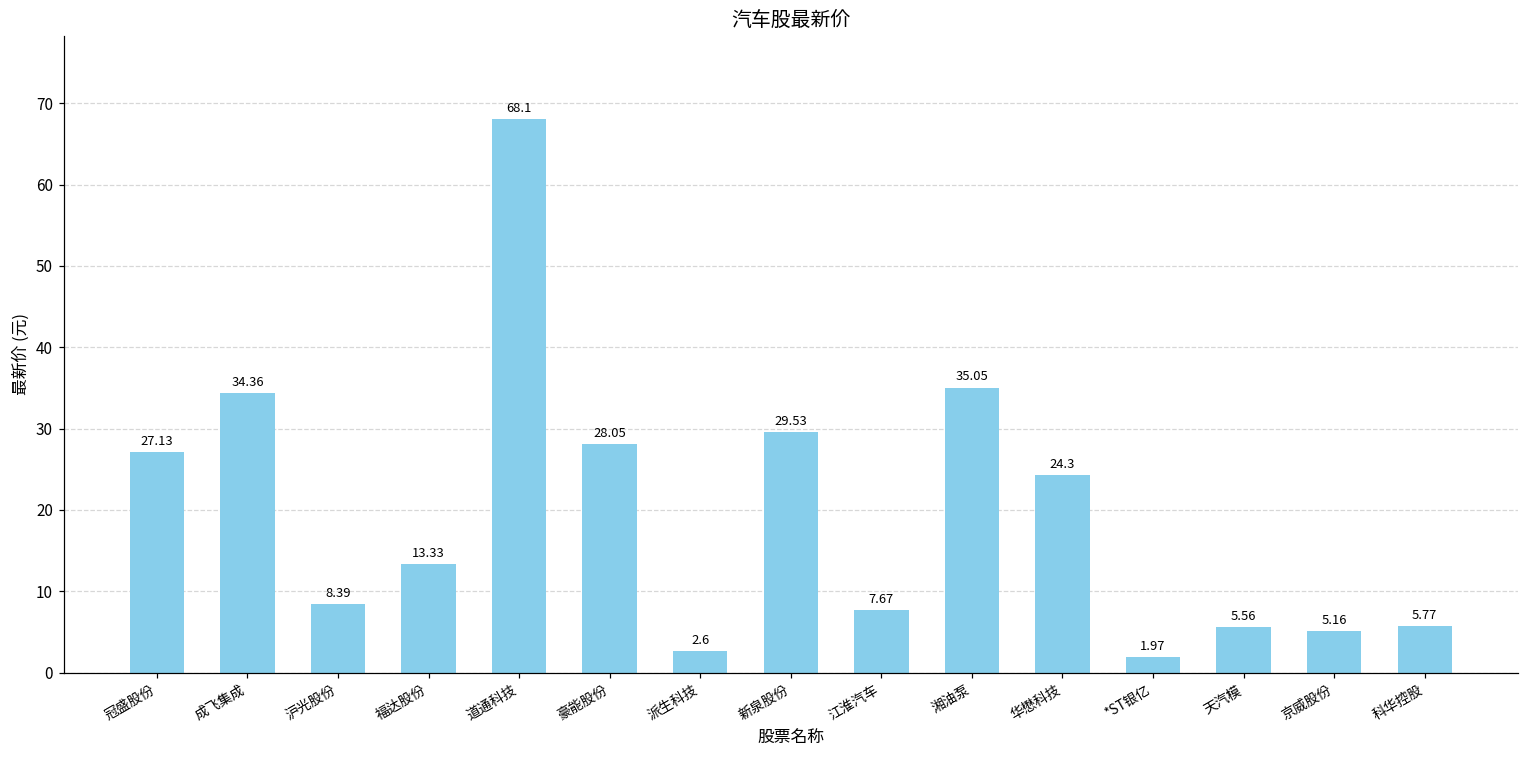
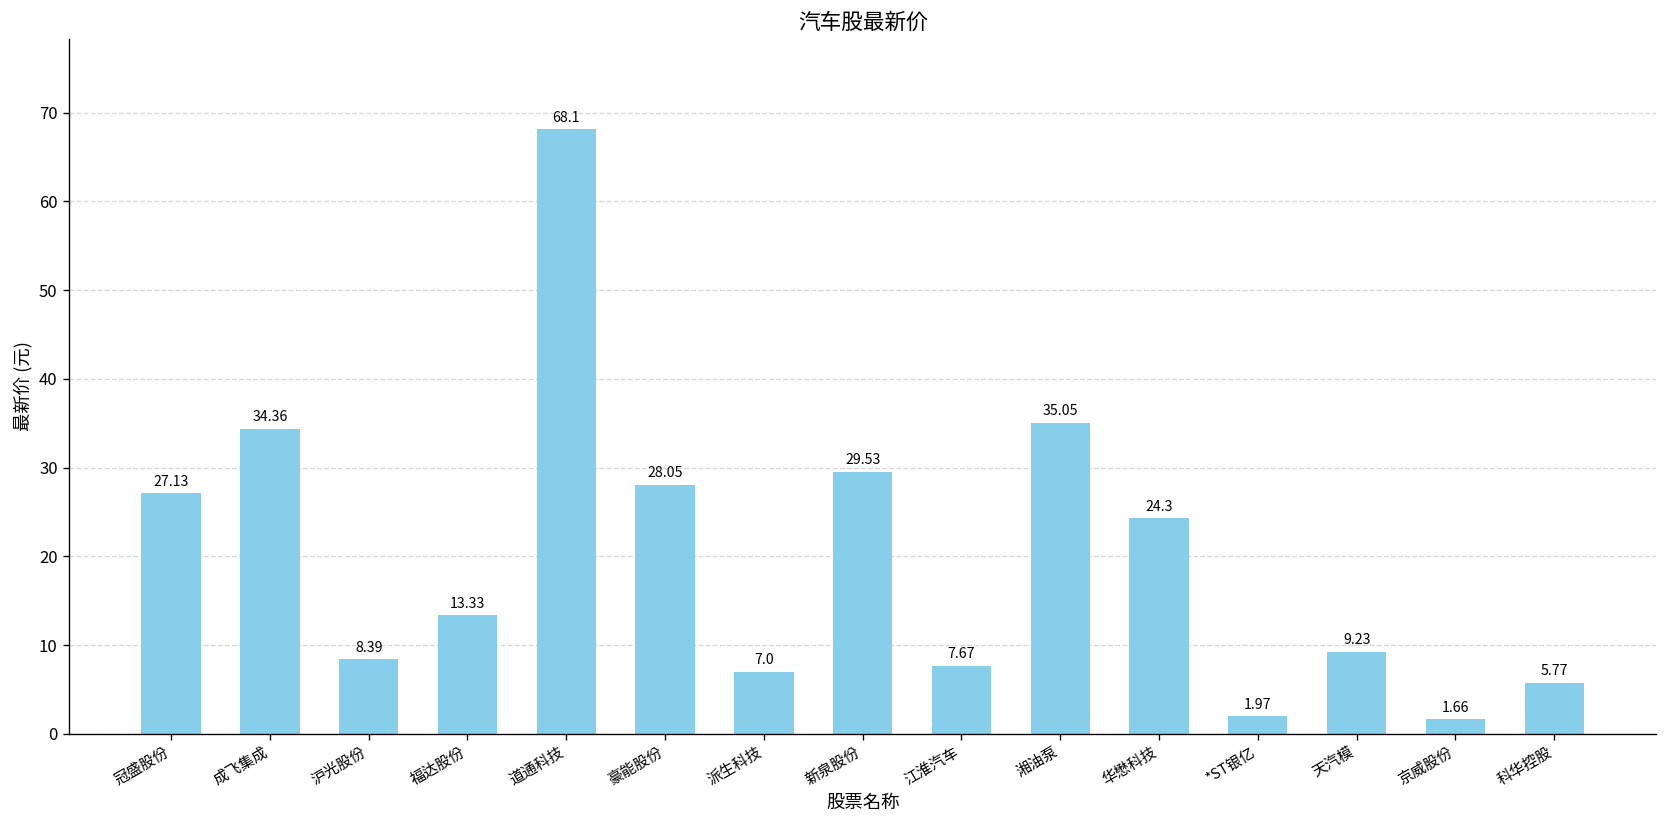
  {
    "冠盛股份": 27.13,
    "成飞集成": 34.36,
    "沪光股份": 8.39,
    "福达股份": 13.33,
    "道通科技": 68.1,
    "豪能股份": 28.05,
-   "派生科技": 2.6,
+   "派生科技": 7.0,
    "新泉股份": 29.53,
    "江淮汽车": 7.67,
    "湘油泵": 35.05,
    "华懋科技": 24.3,
    "*ST银亿": 1.97,
-   "天汽模": 5.56,
-   "京威股份": 5.16,
+   "天汽模": 9.23,
+   "京威股份": 1.66,
    "科华控股": 5.77
  }
